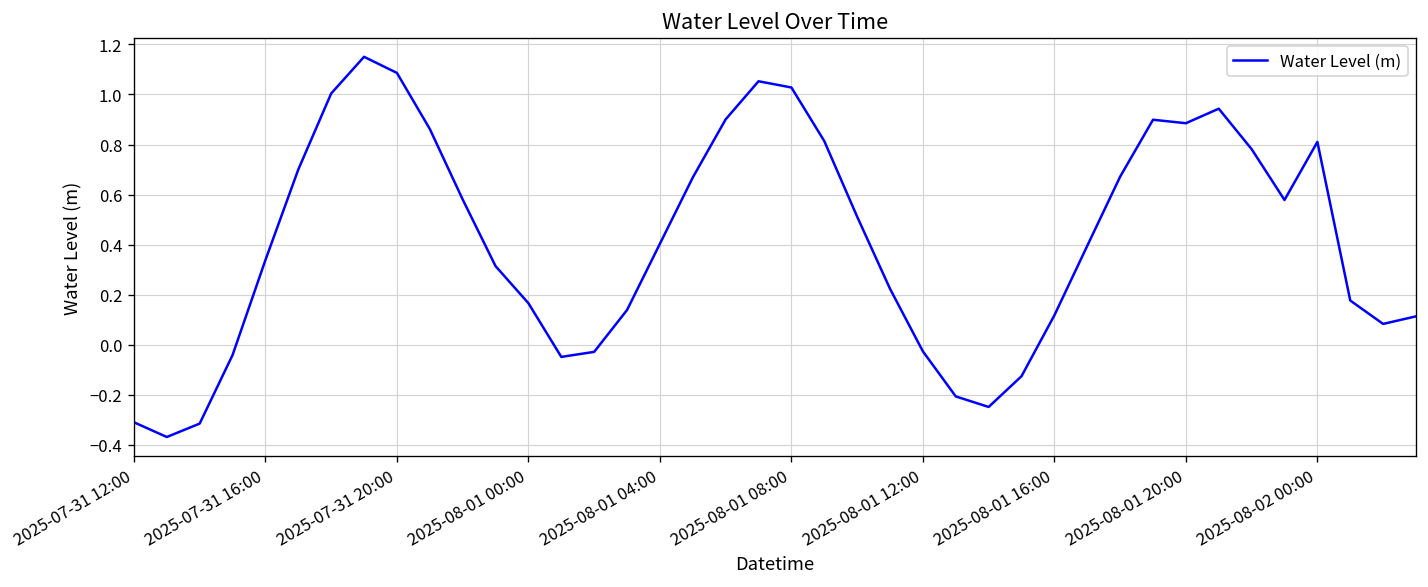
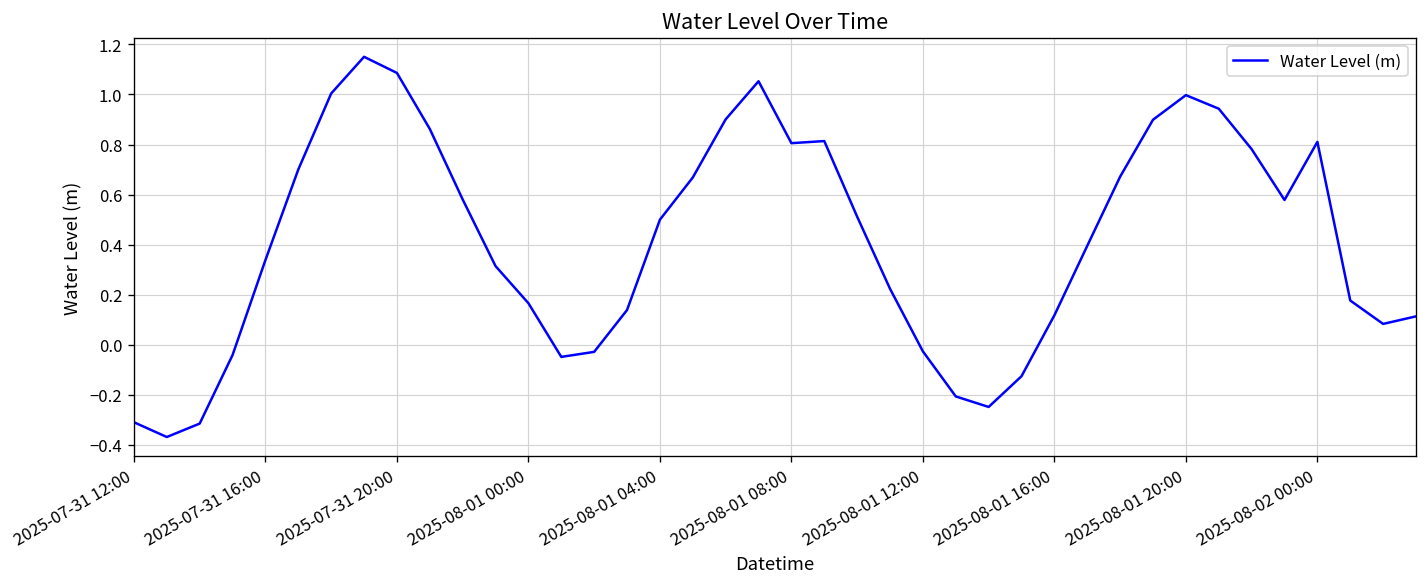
  {
    "2025-07-31 12:00": -0.31,
    "2025-07-31 16:00": 0.34,
    "2025-07-31 20:00": 1.09,
    "2025-08-01 00:00": 0.17,
-   "2025-08-01 04:00": 0.40,
-   "2025-08-01 08:00": 1.03,
+   "2025-08-01 04:00": 0.50,
+   "2025-08-01 08:00": 0.81,
    "2025-08-01 12:00": -0.03,
    "2025-08-01 16:00": 0.12,
-   "2025-08-01 20:00": 0.89,
+   "2025-08-01 20:00": 1.00,
    "2025-08-02 00:00": 0.81
  }
